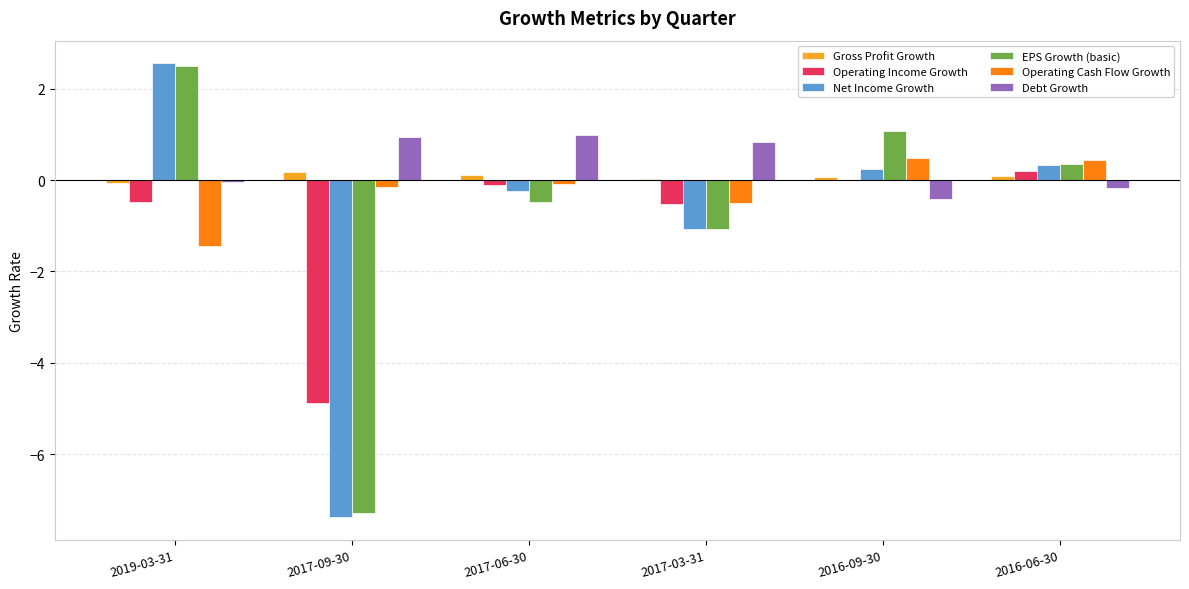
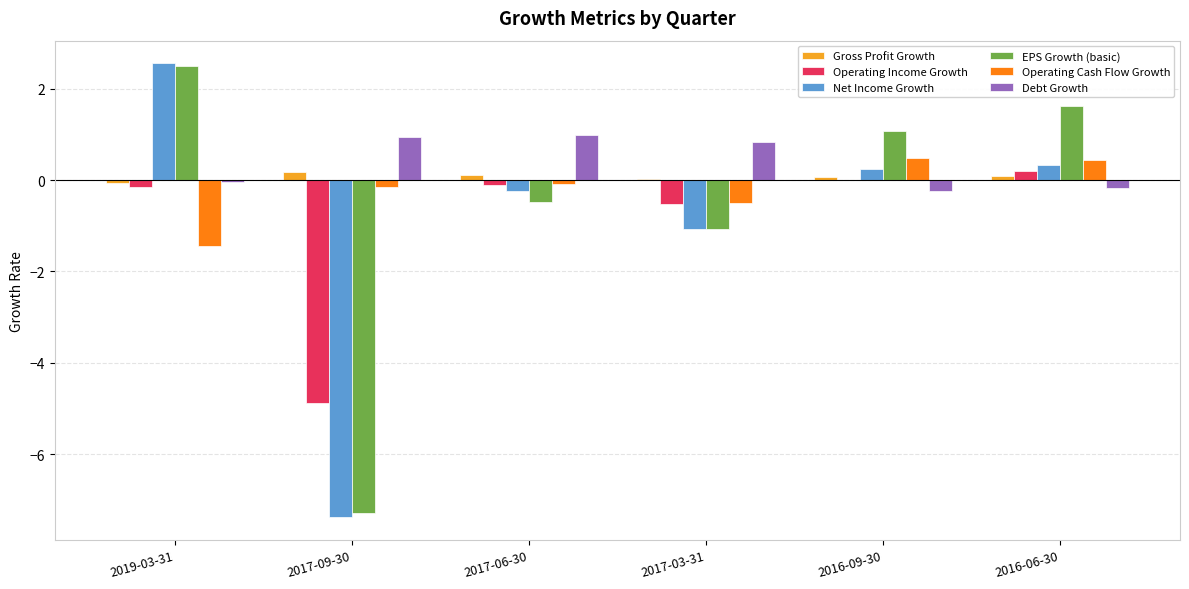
  {
    "Operating Income Growth": {
-     "2019-03-31": -0.5,
+     "2019-03-31": -0.1,
      "2017-09-30": -4.9,
      "2017-06-30": -0.1,
      "2017-03-31": -0.5,
      "2016-06-30": 0.2
    },
    "Net Income Growth": {
      "2019-03-31": 2.6,
      "2017-09-30": -7.4,
      "2017-06-30": -0.2,
      "2017-03-31": -1.1,
      "2016-09-30": 0.2,
      "2016-06-30": 0.3
    },
    "EPS Growth (basic)": {
      "2019-03-31": 2.5,
      "2017-09-30": -7.3,
      "2017-06-30": -0.5,
      "2017-03-31": -1.1,
      "2016-09-30": 1.1,
-     "2016-06-30": 0.4
+     "2016-06-30": 1.6
    },
    "Debt Growth": {
      "2017-09-30": 1.0,
      "2017-06-30": 1.0,
      "2017-03-31": 0.8,
-     "2016-09-30": -0.4,
+     "2016-09-30": -0.2,
      "2016-06-30": -0.2
    }
  }
